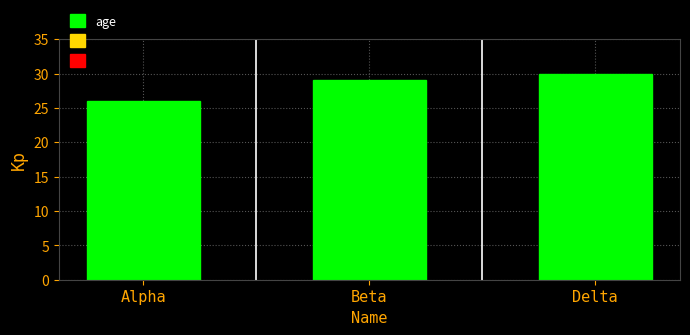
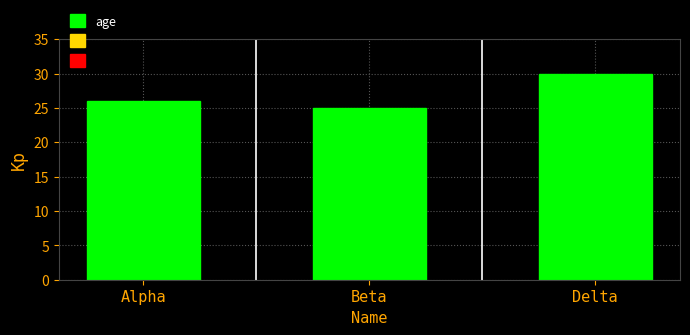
  {
    "Alpha": 26,
-   "Beta": 29,
+   "Beta": 25,
    "Delta": 30
  }
